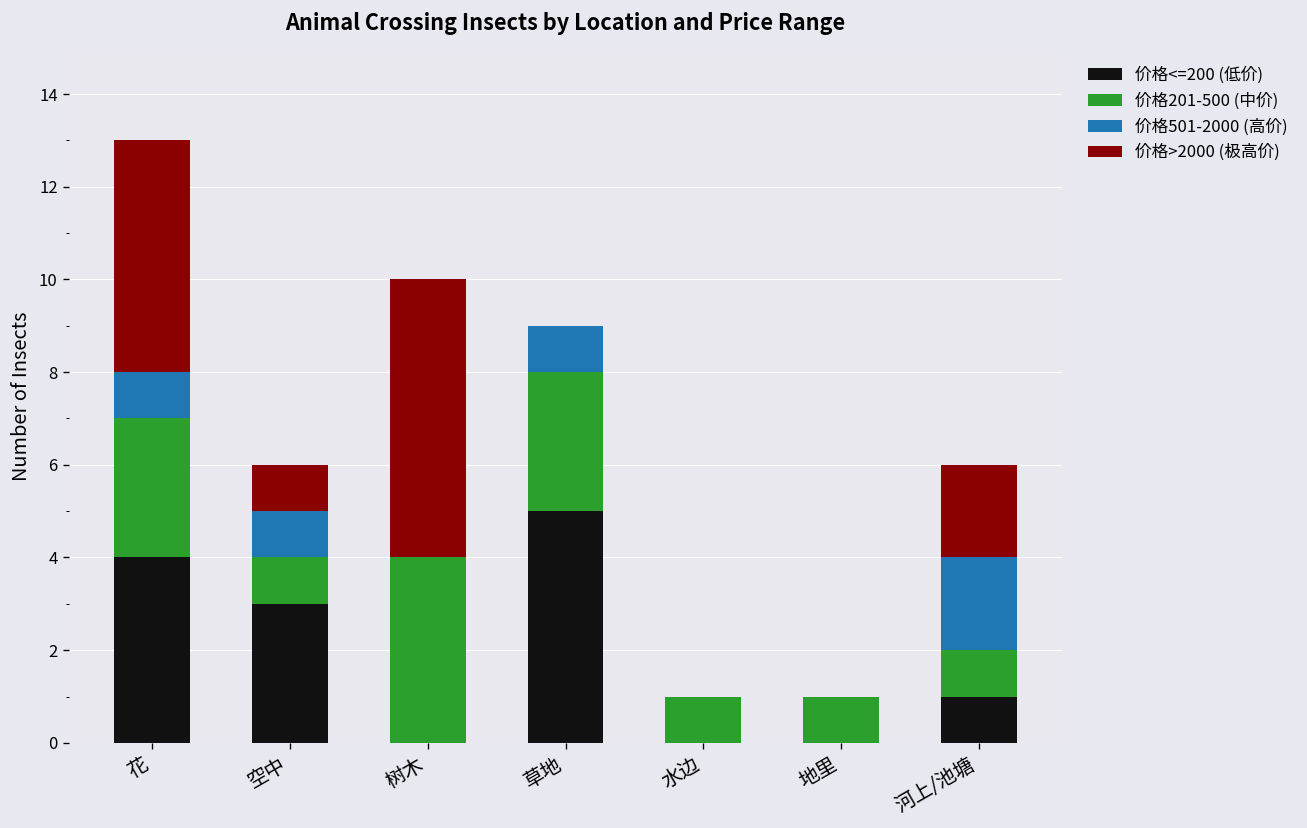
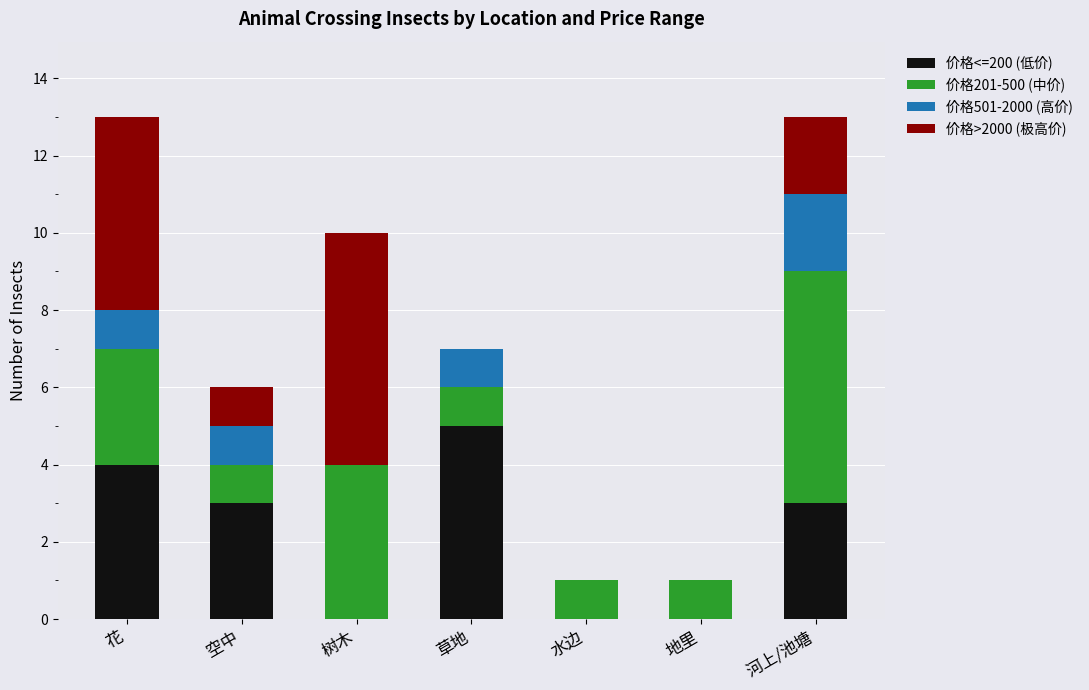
  {
    "价格<=200 (低价)": {
      "花": 4,
      "空中": 3,
      "树木": 0,
      "草地": 5,
      "水边": 0,
      "地里": 0,
-     "河上/池塘": 1
+     "河上/池塘": 3
    },
    "价格201-500 (中价)": {
      "花": 3,
      "空中": 1,
      "树木": 4,
-     "草地": 3,
+     "草地": 1,
      "水边": 1,
      "地里": 1,
-     "河上/池塘": 1
+     "河上/池塘": 6
    },
    "价格501-2000 (高价)": {
      "花": 1,
      "空中": 1,
      "树木": 0,
      "草地": 1,
      "水边": 0,
      "地里": 0,
      "河上/池塘": 2
    },
    "价格>2000 (极高价)": {
      "花": 5,
      "空中": 1,
      "树木": 6,
      "草地": 0,
      "水边": 0,
      "地里": 0,
      "河上/池塘": 2
    }
  }
